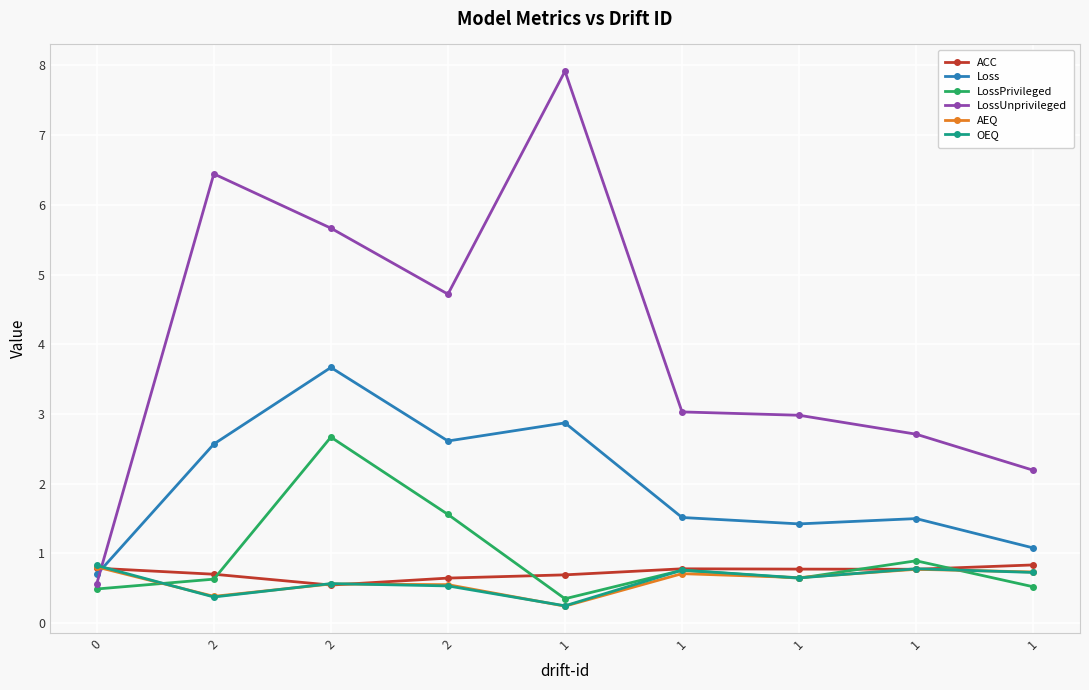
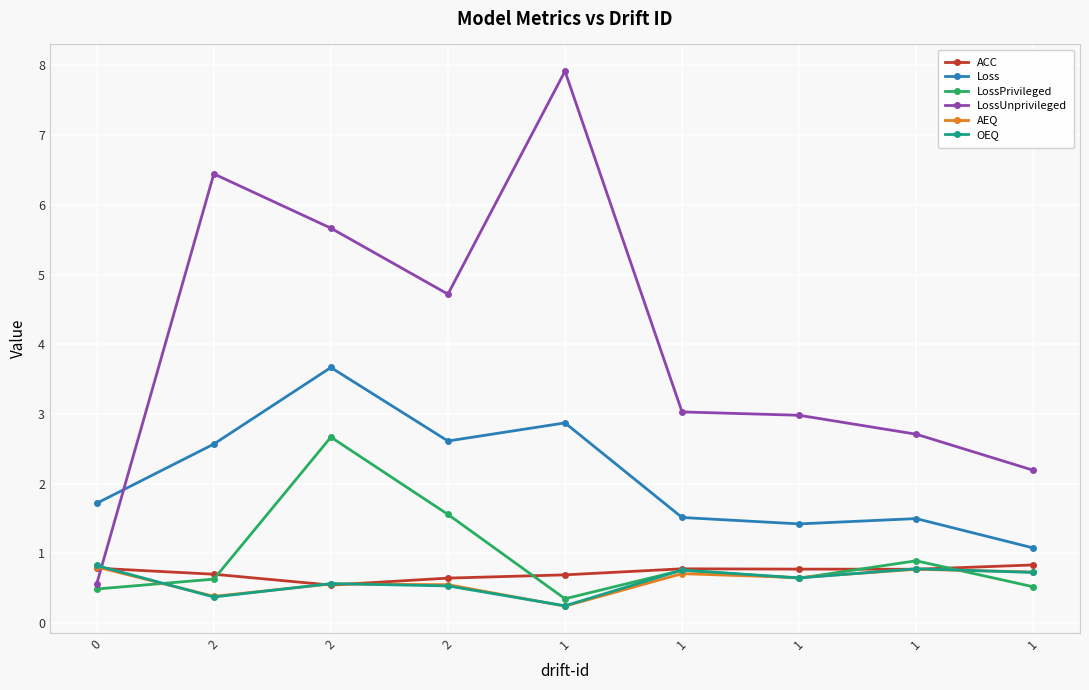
  {
    "Loss": {
-     "0": 0.7
+     "0": 1.7
    },
    "LossUnprivileged": {
      "0": 0.6
    }
  }
